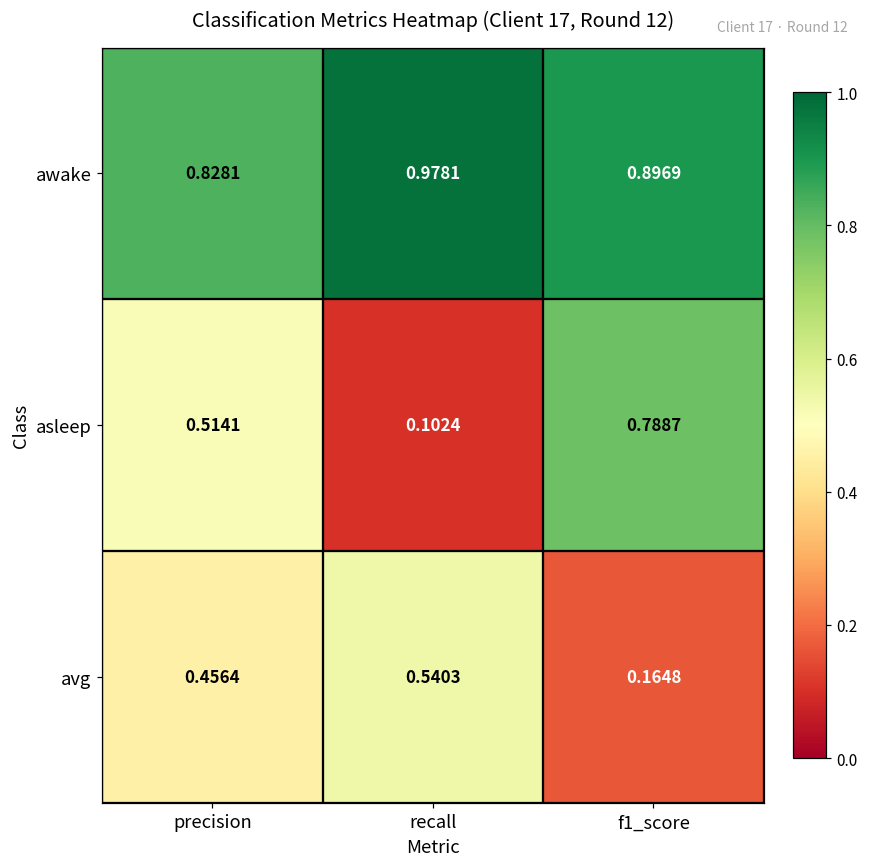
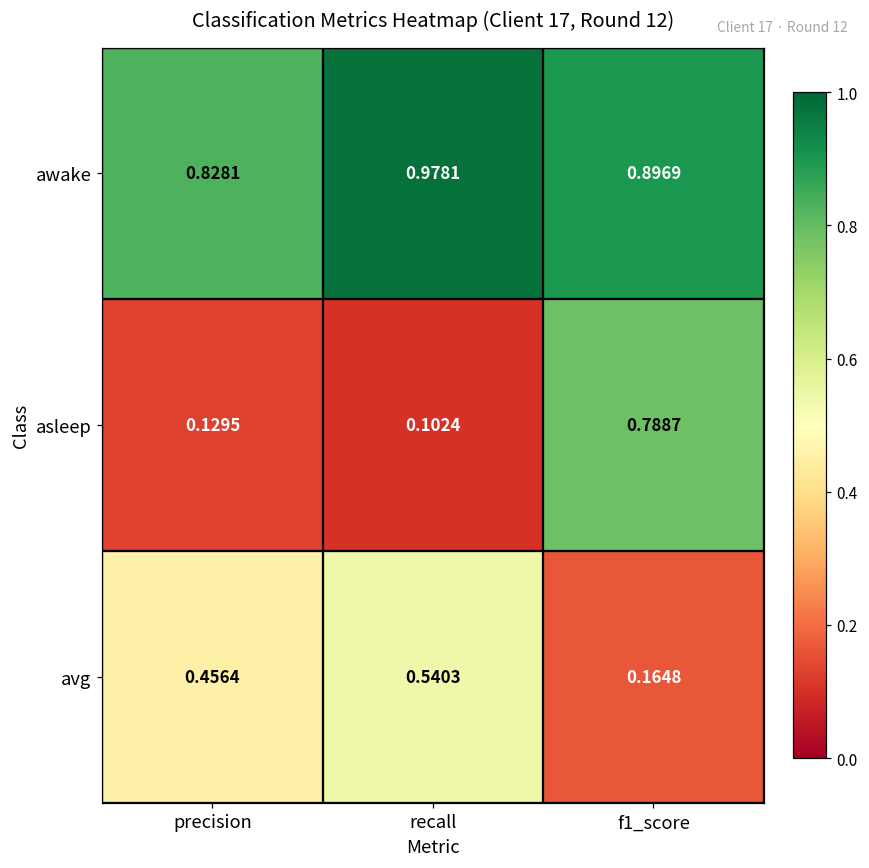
  {
    "awake": {
      "precision": 0.8281,
      "recall": 0.9781,
      "f1_score": 0.8969
    },
    "asleep": {
-     "precision": 0.5141,
+     "precision": 0.1295,
      "recall": 0.1024,
      "f1_score": 0.7887
    },
    "avg": {
      "precision": 0.4564,
      "recall": 0.5403,
      "f1_score": 0.1648
    }
  }
